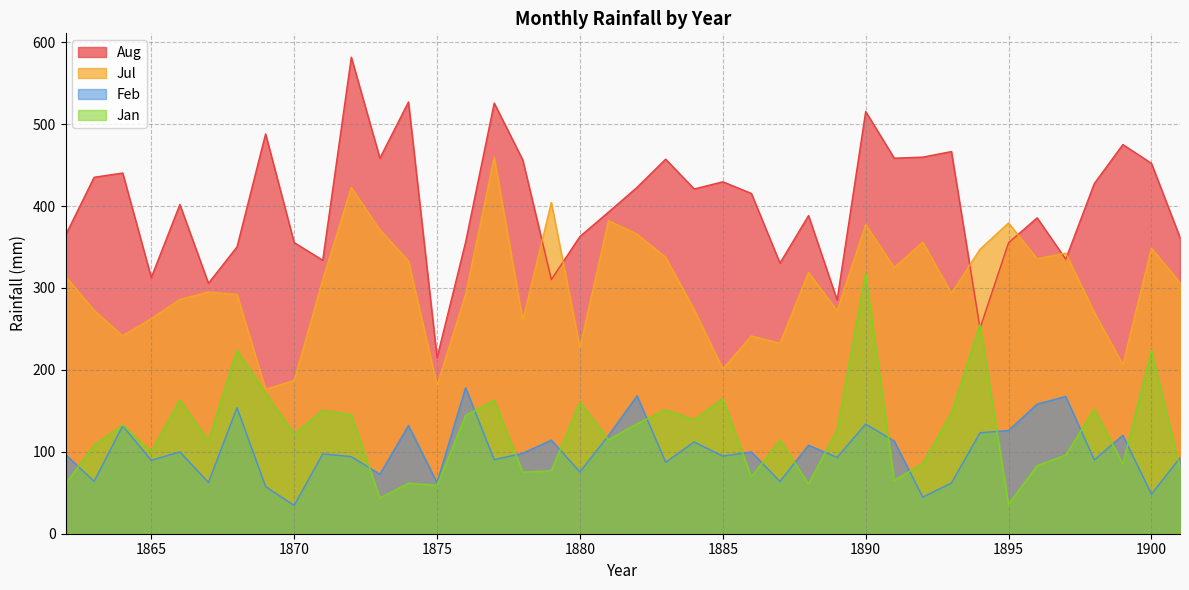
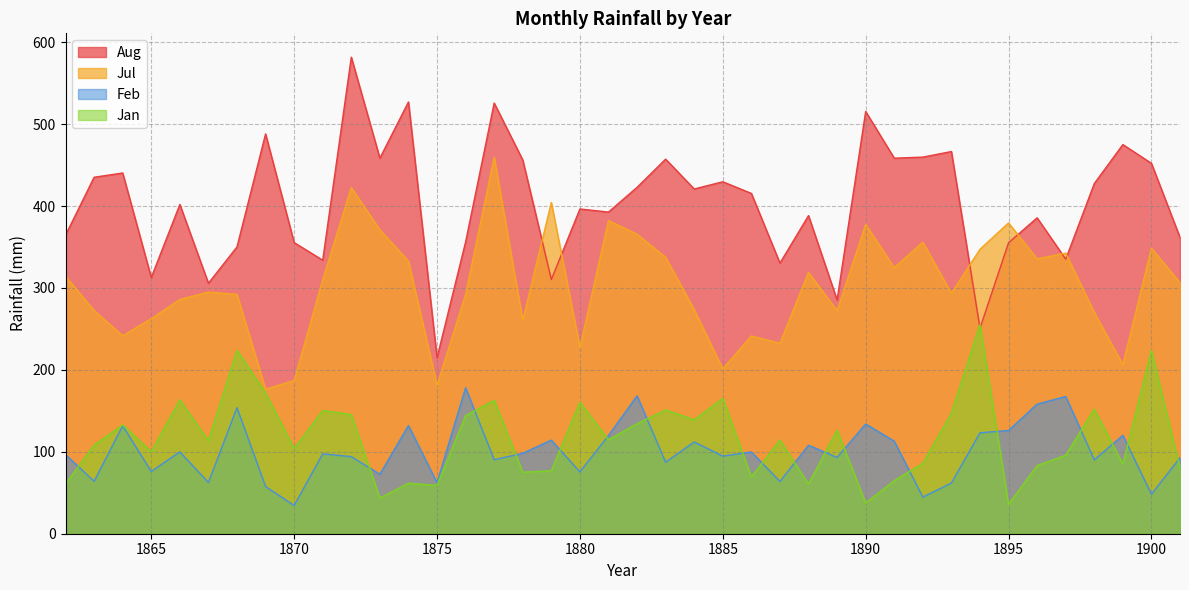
  {
    "Aug": {
      "1865": 310,
      "1870": 360,
      "1875": 210,
-     "1880": 360,
+     "1880": 400,
      "1885": 430,
      "1890": 520,
      "1895": 360,
      "1900": 450
    },
    "Jul": {
      "1865": 260,
      "1870": 190,
      "1875": 180,
      "1880": 230,
      "1885": 200,
      "1890": 380,
      "1895": 380,
      "1900": 350
    },
    "Feb": {
-     "1865": 90,
+     "1865": 80,
      "1870": 30,
      "1875": 60,
      "1880": 80,
      "1885": 90,
      "1890": 130,
      "1895": 130,
      "1900": 50
    },
    "Jan": {
      "1865": 100,
-     "1870": 120,
+     "1870": 100,
      "1875": 60,
      "1880": 160,
      "1885": 170,
-     "1890": 320,
+     "1890": 40,
      "1895": 40,
      "1900": 220
    }
  }
